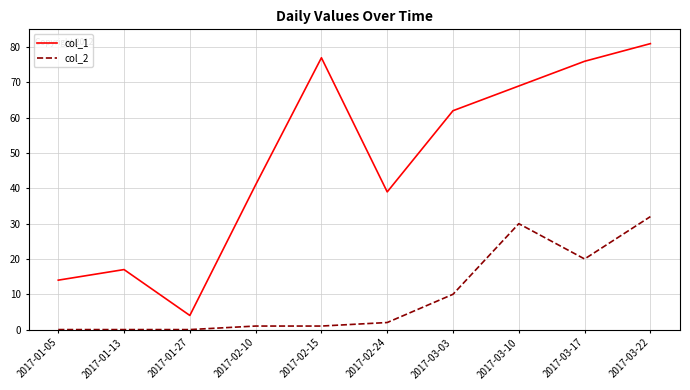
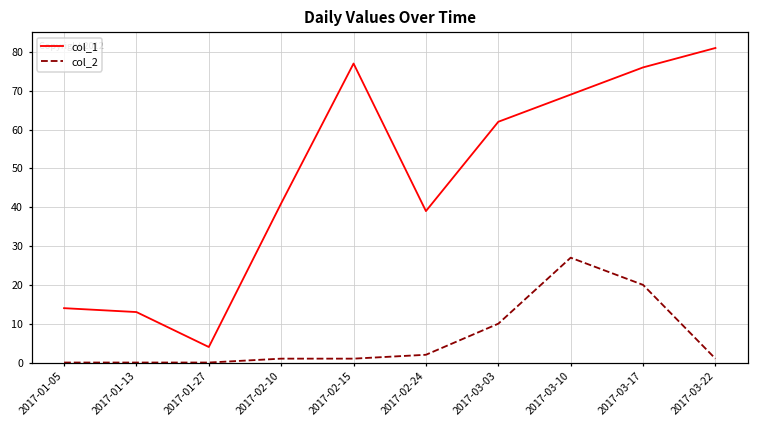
  {
    "col_1": {
      "2017-01-05": 14,
-     "2017-01-13": 17,
+     "2017-01-13": 13,
      "2017-01-27": 4,
      "2017-02-10": 41,
      "2017-02-15": 77,
      "2017-02-24": 39,
      "2017-03-03": 62,
      "2017-03-10": 69,
      "2017-03-17": 76,
      "2017-03-22": 81
    },
    "col_2": {
      "2017-01-05": 0,
      "2017-01-13": 0,
      "2017-01-27": 0,
      "2017-02-10": 1,
      "2017-02-15": 1,
      "2017-02-24": 2,
      "2017-03-03": 10,
-     "2017-03-10": 30,
+     "2017-03-10": 27,
      "2017-03-17": 20,
-     "2017-03-22": 32
+     "2017-03-22": 1
    }
  }
